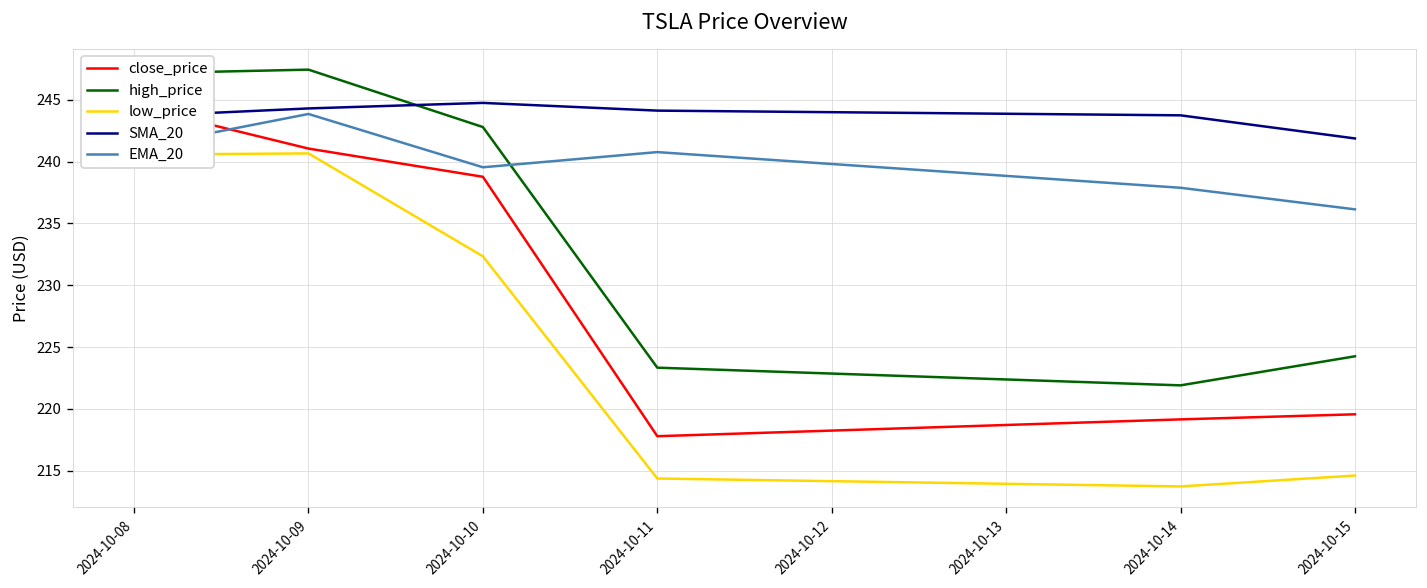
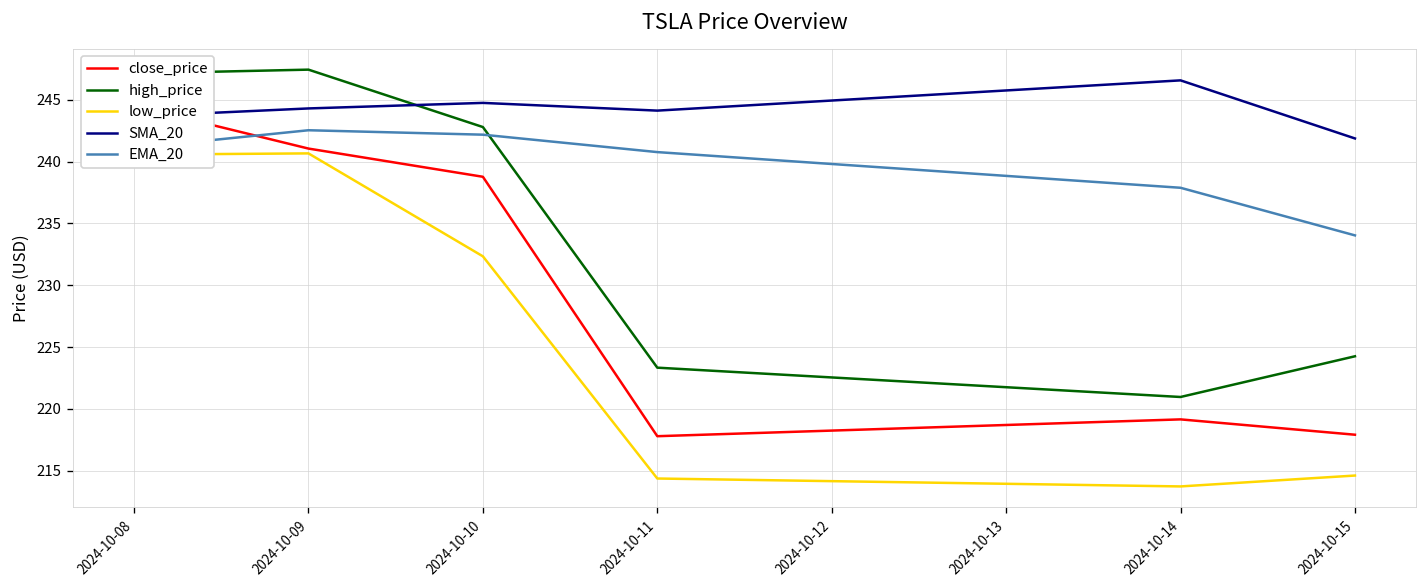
  {
    "close_price": {
      "2024-10-09": 241.1,
      "2024-10-10": 238.8,
      "2024-10-11": 217.8,
      "2024-10-14": 219.2,
-     "2024-10-15": 219.6
+     "2024-10-15": 217.9
    },
    "high_price": {
      "2024-10-09": 247.4,
      "2024-10-10": 242.8,
      "2024-10-11": 223.3,
-     "2024-10-14": 221.9,
+     "2024-10-14": 221.0,
      "2024-10-15": 224.3
    },
    "low_price": {
      "2024-10-09": 240.7,
      "2024-10-10": 232.3,
      "2024-10-11": 214.4,
      "2024-10-14": 213.7,
      "2024-10-15": 214.6
    },
    "SMA_20": {
      "2024-10-09": 244.3,
      "2024-10-10": 244.7,
      "2024-10-11": 244.1,
-     "2024-10-14": 243.7,
+     "2024-10-14": 246.6,
      "2024-10-15": 241.9
    },
    "EMA_20": {
-     "2024-10-09": 243.8,
-     "2024-10-10": 239.5,
+     "2024-10-09": 242.5,
+     "2024-10-10": 242.2,
      "2024-10-11": 240.8,
      "2024-10-14": 237.9,
-     "2024-10-15": 236.1
+     "2024-10-15": 234.0
    }
  }
